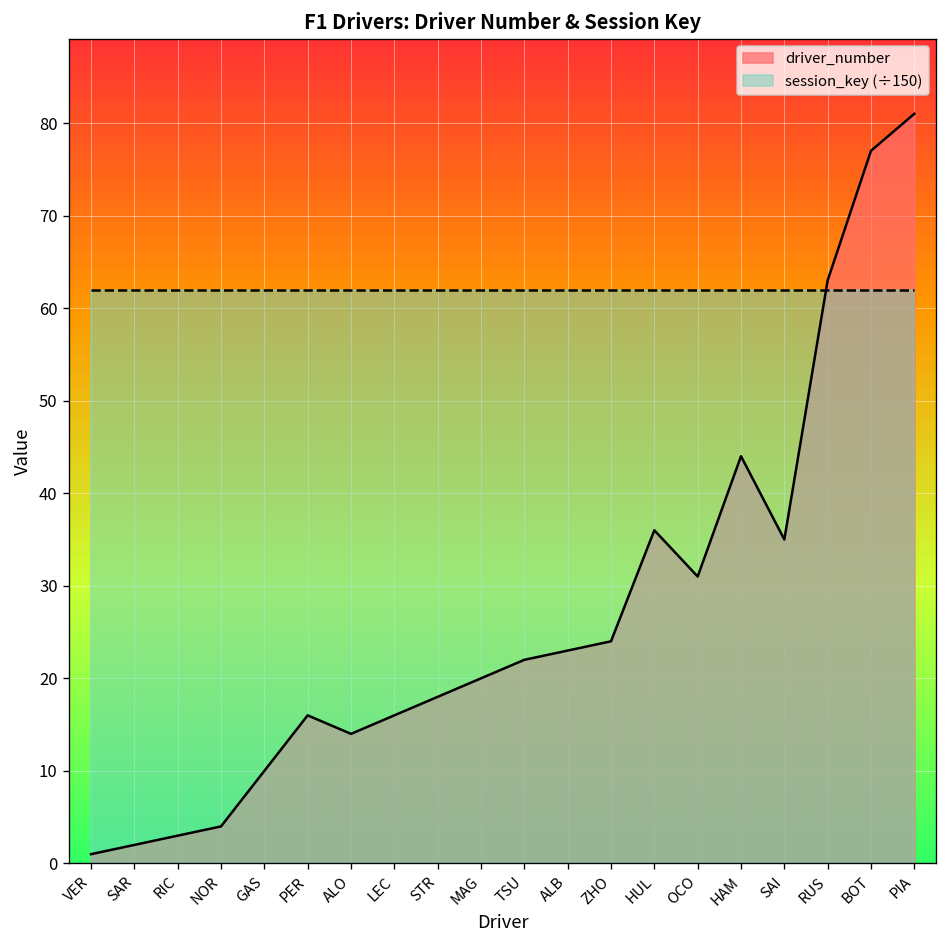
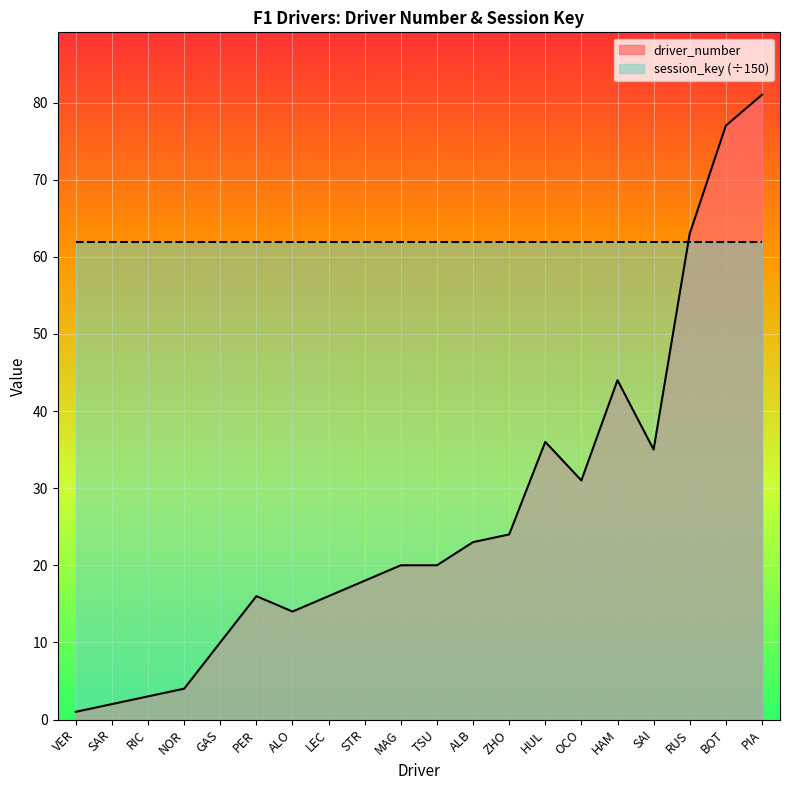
  {
    "driver_number": {
      "VER": 1,
      "SAR": 2,
      "RIC": 3,
      "NOR": 4,
      "GAS": 10,
      "PER": 16,
      "ALO": 14,
      "LEC": 16,
      "STR": 18,
      "MAG": 20,
-     "TSU": 22,
+     "TSU": 20,
      "ALB": 23,
      "ZHO": 24,
      "HUL": 36,
      "OCO": 31,
      "HAM": 44,
      "SAI": 35,
      "RUS": 63,
      "BOT": 77,
      "PIA": 81
    },
    "session_key (÷150)": {
      "VER": 62,
      "SAR": 62,
      "RIC": 62,
      "NOR": 62,
      "GAS": 62,
      "PER": 62,
      "ALO": 62,
      "LEC": 62,
      "STR": 62,
      "MAG": 62,
      "TSU": 62,
      "ALB": 62,
      "ZHO": 62,
      "HUL": 62,
      "OCO": 62,
      "HAM": 62,
      "SAI": 62,
      "RUS": 62,
      "BOT": 62,
      "PIA": 62
    }
  }
